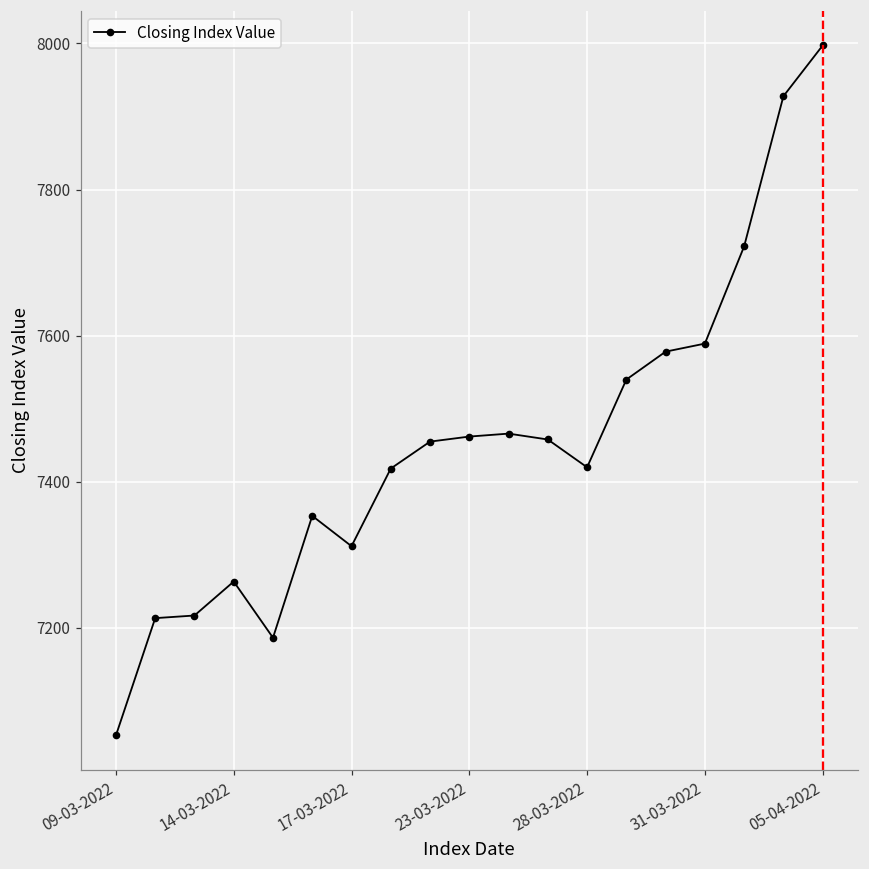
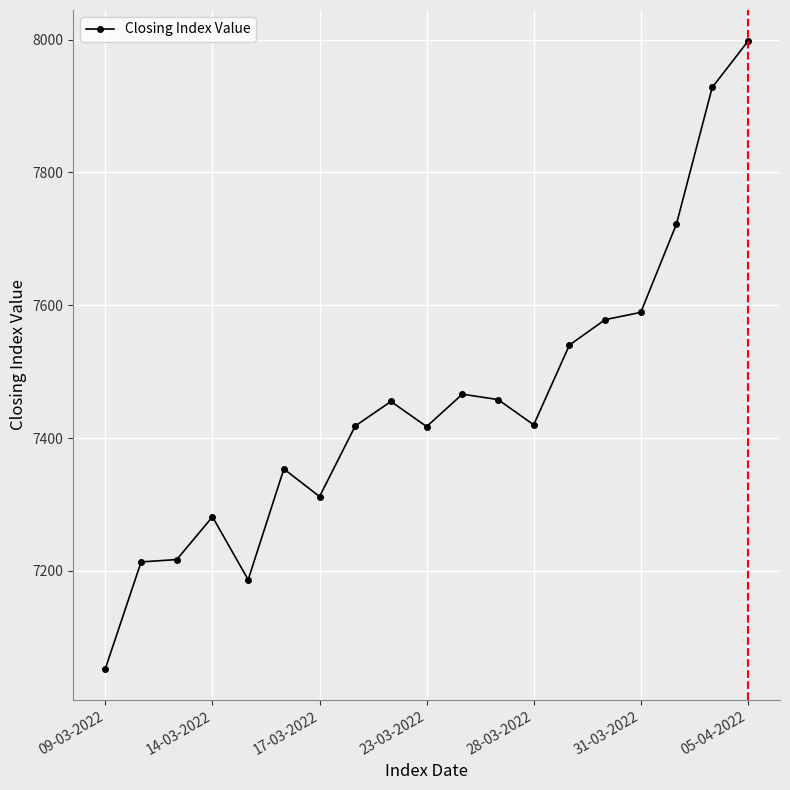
  {
    "09-03-2022": 7050,
-   "14-03-2022": 7260,
+   "14-03-2022": 7280,
    "17-03-2022": 7310,
-   "23-03-2022": 7460,
+   "23-03-2022": 7420,
    "28-03-2022": 7420,
    "31-03-2022": 7590,
    "05-04-2022": 8000
  }
